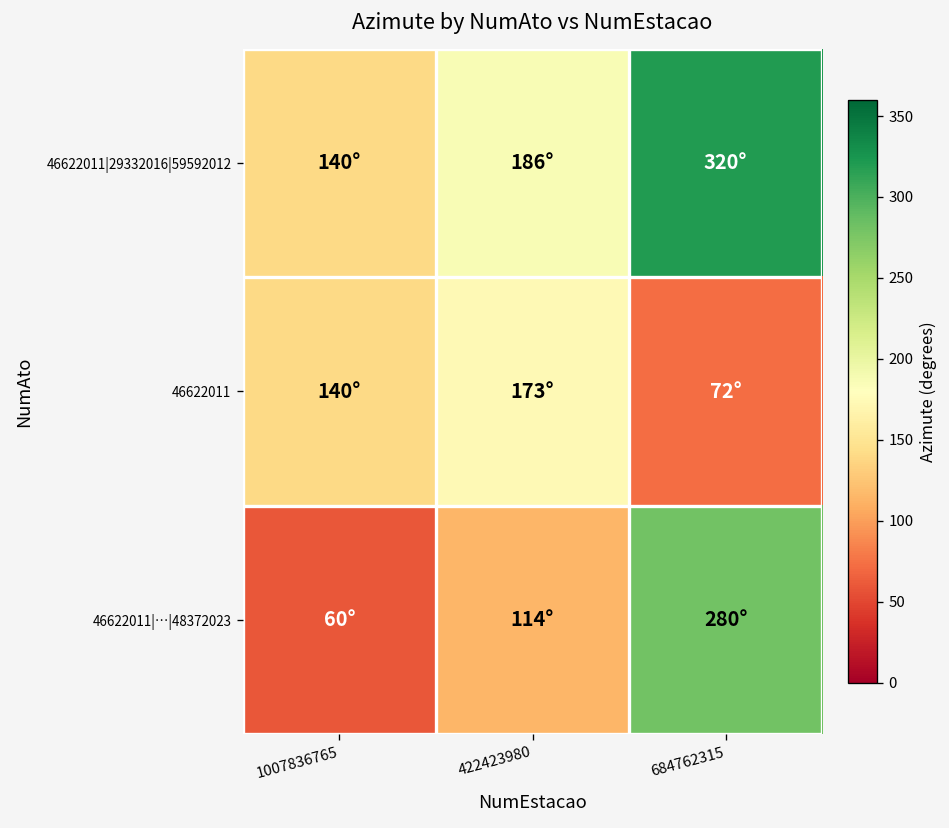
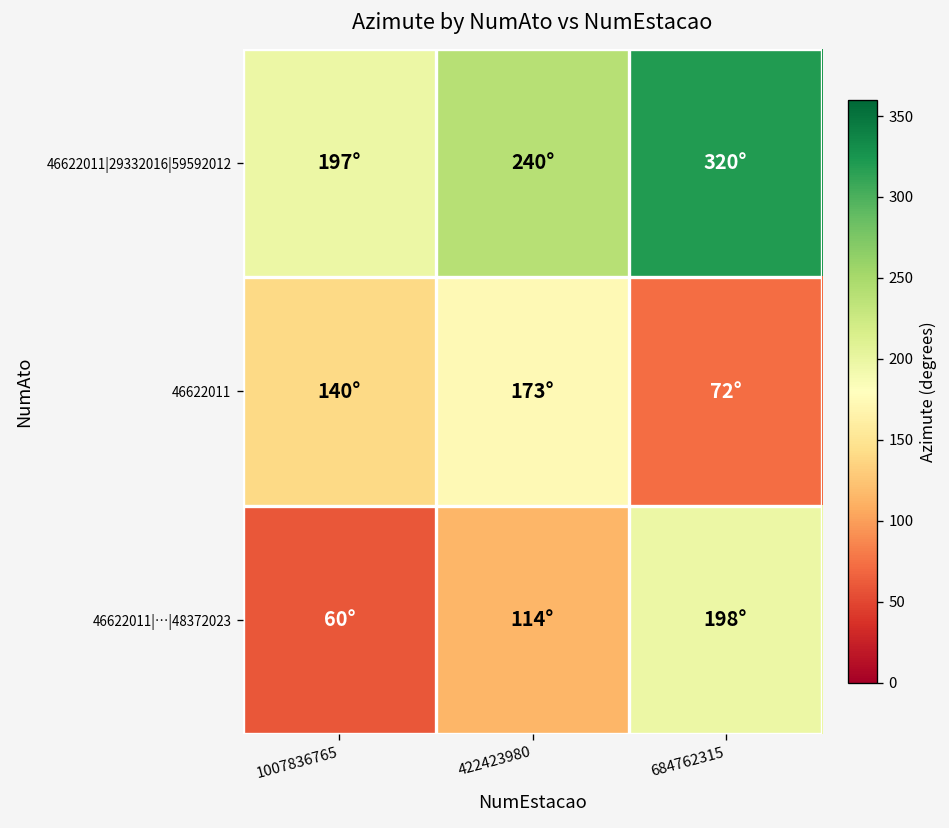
  {
    "46622011|29332016|59592012": {
-     "1007836765": "140°",
-     "422423980": "186°",
+     "1007836765": "197°",
+     "422423980": "240°",
      "684762315": "320°"
    },
    "46622011": {
      "1007836765": "140°",
      "422423980": "173°",
      "684762315": "72°"
    },
    "46622011|…|48372023": {
      "1007836765": "60°",
      "422423980": "114°",
-     "684762315": "280°"
+     "684762315": "198°"
    }
  }
